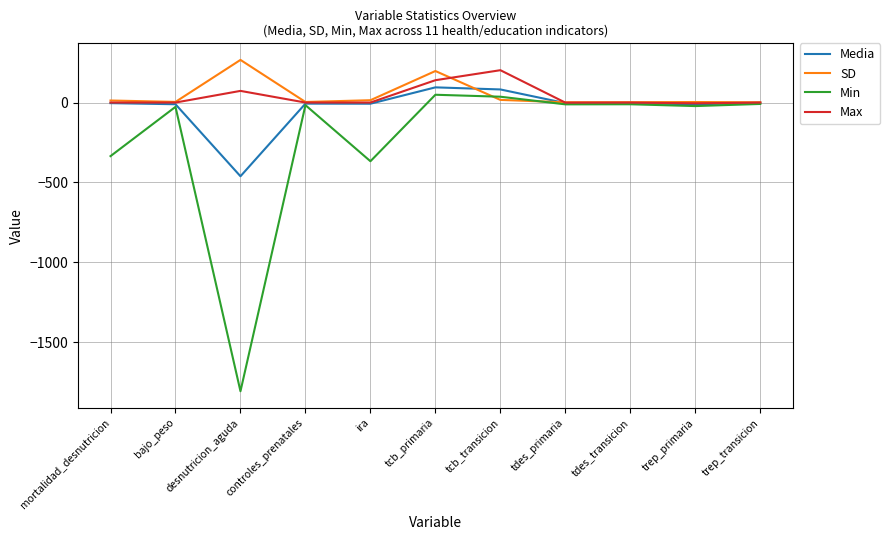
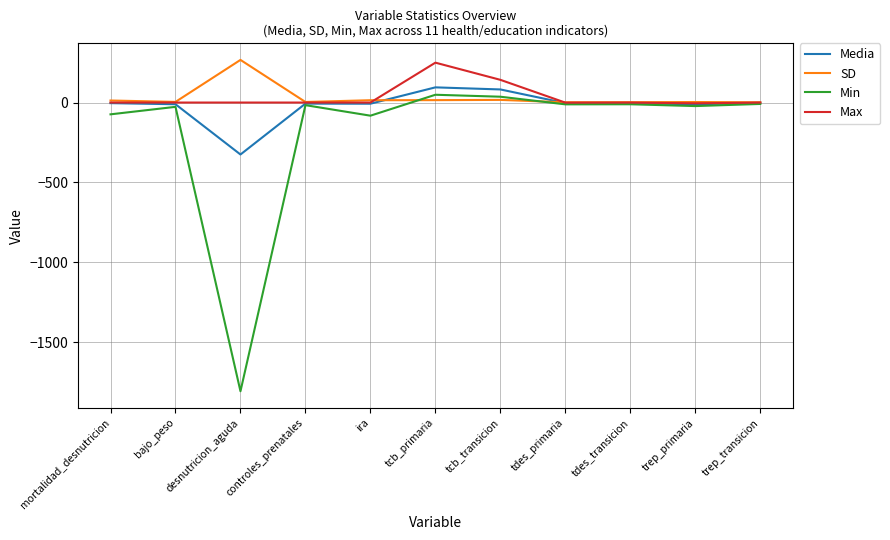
  {
    "Media": {
-     "desnutricion_aguda": -460,
+     "desnutricion_aguda": -330,
      "tcb_primaria": 100,
      "tcb_transicion": 80
    },
    "SD": {
      "desnutricion_aguda": 270,
-     "tcb_primaria": 200,
+     "tcb_primaria": 20,
      "tcb_transicion": 20
    },
    "Min": {
-     "mortalidad_desnutricion": -340,
+     "mortalidad_desnutricion": -70,
      "bajo_peso": -30,
      "desnutricion_aguda": -1810,
-     "ira": -370,
+     "ira": -80,
      "tcb_primaria": 50,
      "tcb_transicion": 40
    },
    "Max": {
-     "desnutricion_aguda": 70,
-     "tcb_primaria": 140,
-     "tcb_transicion": 200
+     "desnutricion_aguda": 0,
+     "tcb_primaria": 250,
+     "tcb_transicion": 140
    }
  }
